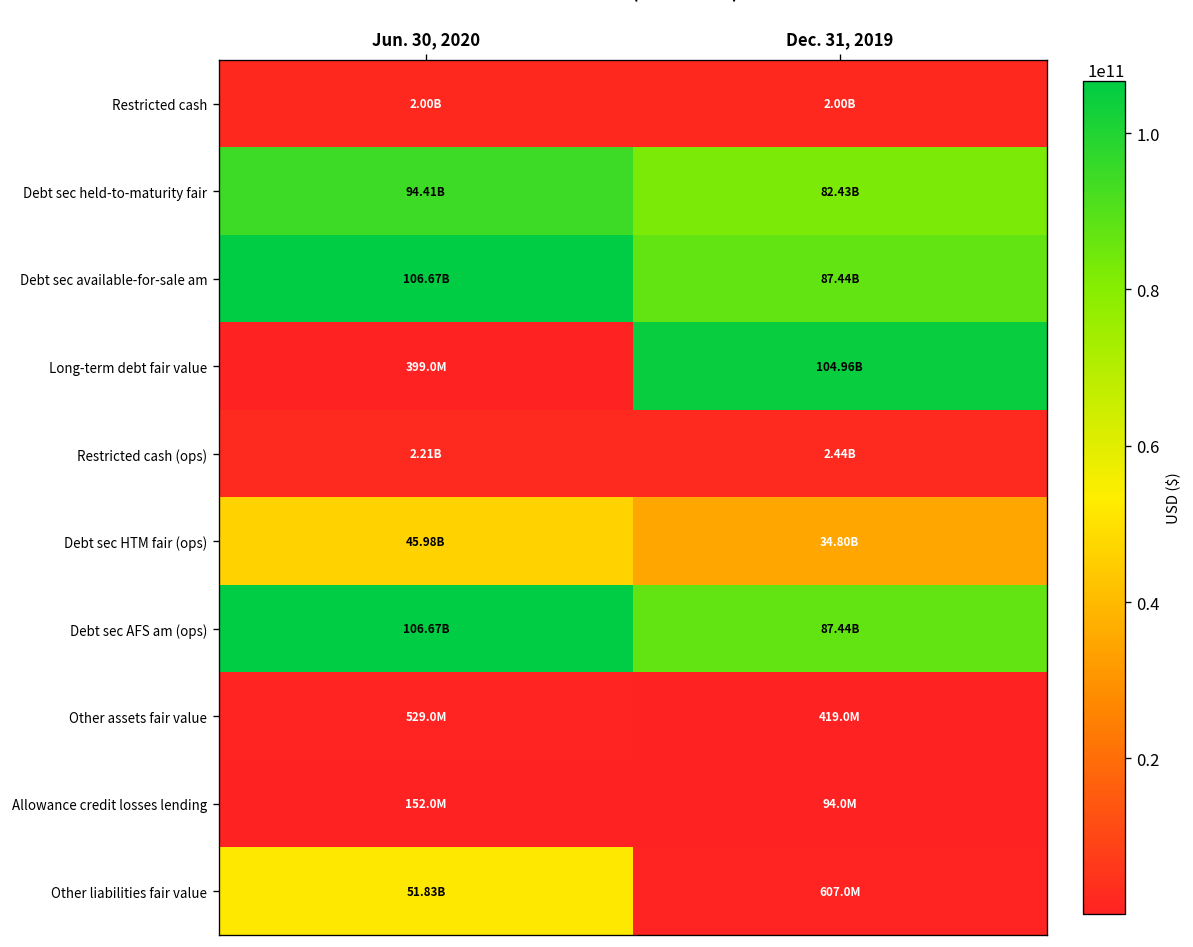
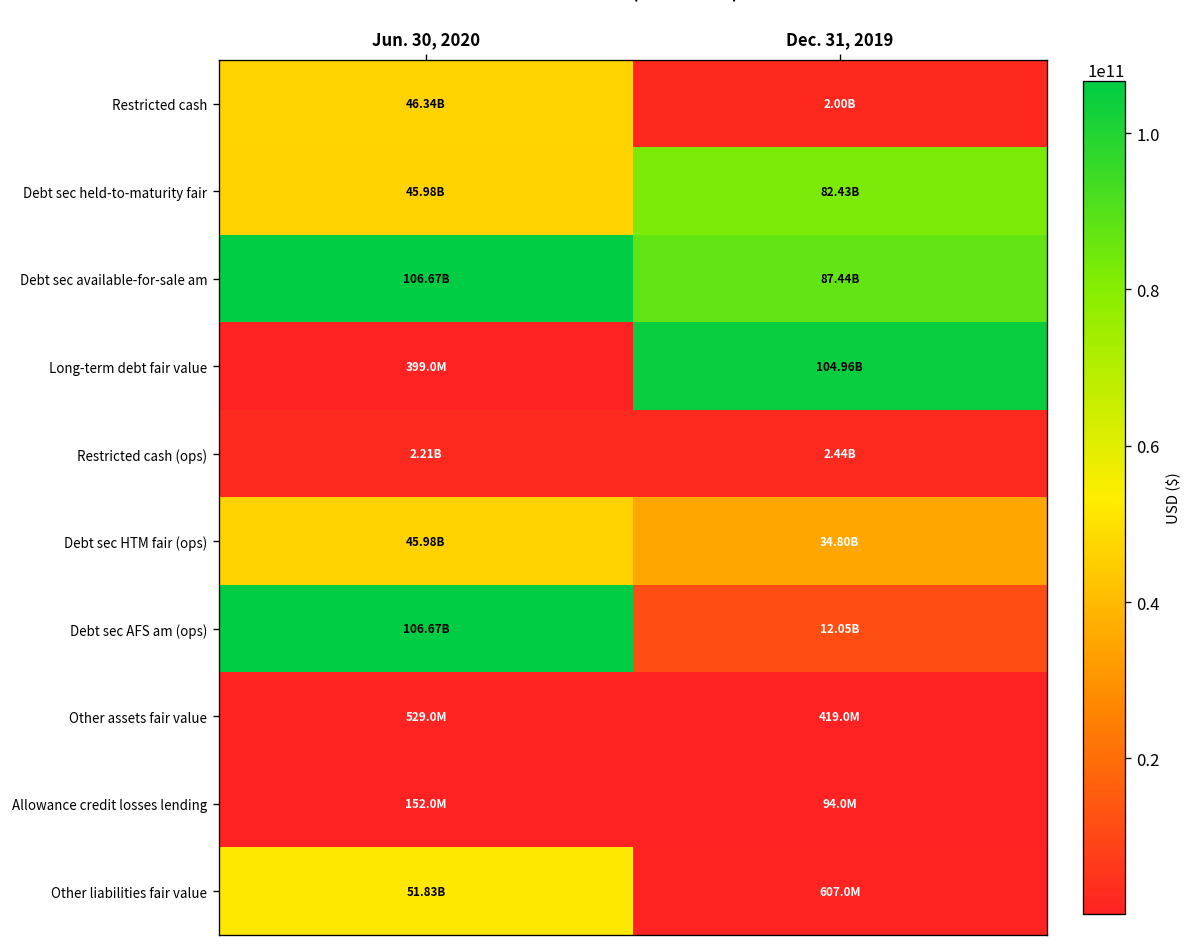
  {
    "Restricted cash": {
-     "Jun. 30, 2020": "2.00B",
+     "Jun. 30, 2020": "46.34B",
      "Dec. 31, 2019": "2.00B"
    },
    "Debt sec held-to-maturity fair": {
-     "Jun. 30, 2020": "94.41B",
+     "Jun. 30, 2020": "45.98B",
      "Dec. 31, 2019": "82.43B"
    },
    "Debt sec available-for-sale am": {
      "Jun. 30, 2020": "106.67B",
      "Dec. 31, 2019": "87.44B"
    },
    "Long-term debt fair value": {
      "Jun. 30, 2020": "399.0M",
      "Dec. 31, 2019": "104.96B"
    },
    "Restricted cash (ops)": {
      "Jun. 30, 2020": "2.21B",
      "Dec. 31, 2019": "2.44B"
    },
    "Debt sec HTM fair (ops)": {
      "Jun. 30, 2020": "45.98B",
      "Dec. 31, 2019": "34.80B"
    },
    "Debt sec AFS am (ops)": {
      "Jun. 30, 2020": "106.67B",
-     "Dec. 31, 2019": "87.44B"
+     "Dec. 31, 2019": "12.05B"
    },
    "Other assets fair value": {
      "Jun. 30, 2020": "529.0M",
      "Dec. 31, 2019": "419.0M"
    },
    "Allowance credit losses lending": {
      "Jun. 30, 2020": "152.0M",
      "Dec. 31, 2019": "94.0M"
    },
    "Other liabilities fair value": {
      "Jun. 30, 2020": "51.83B",
      "Dec. 31, 2019": "607.0M"
    }
  }
